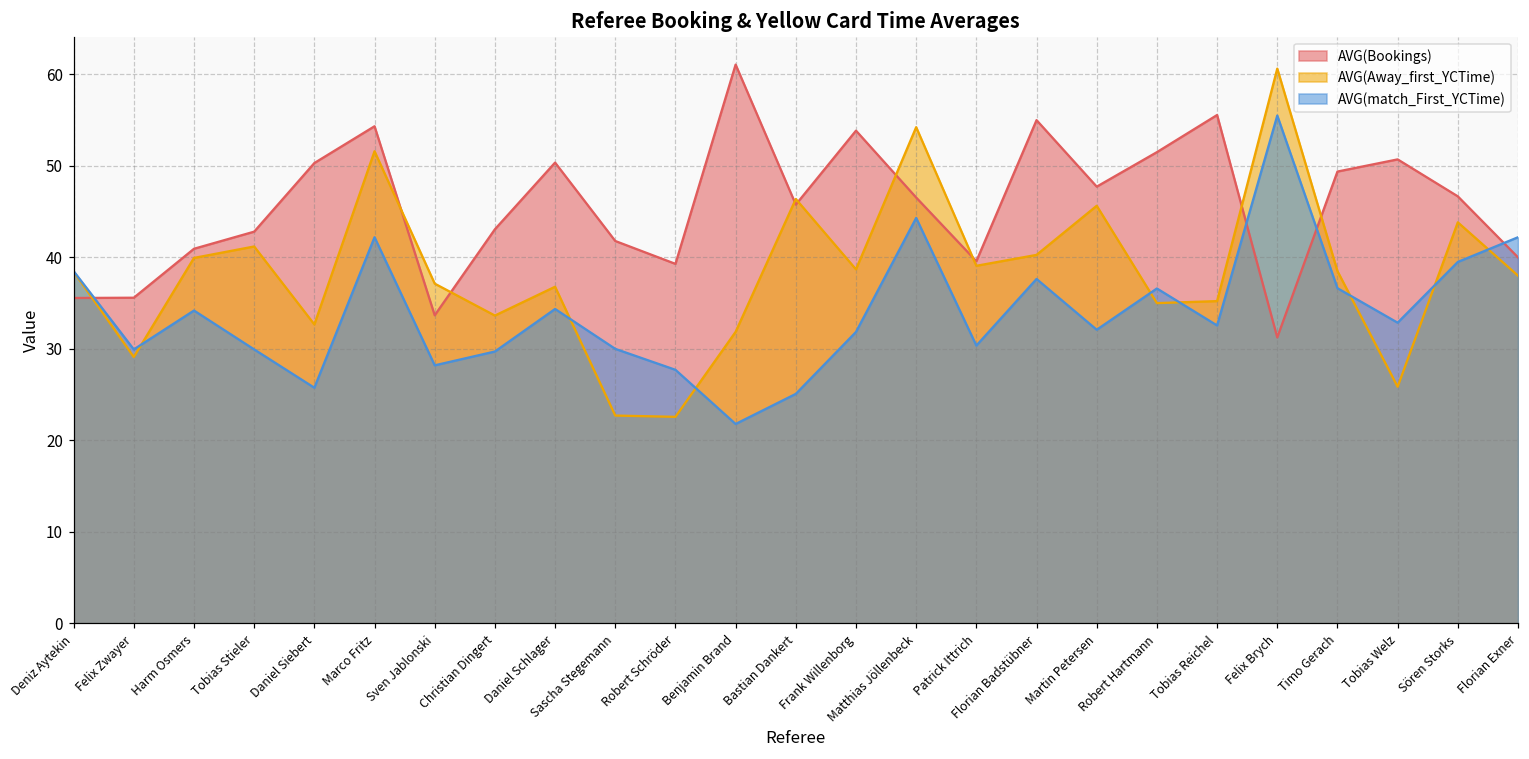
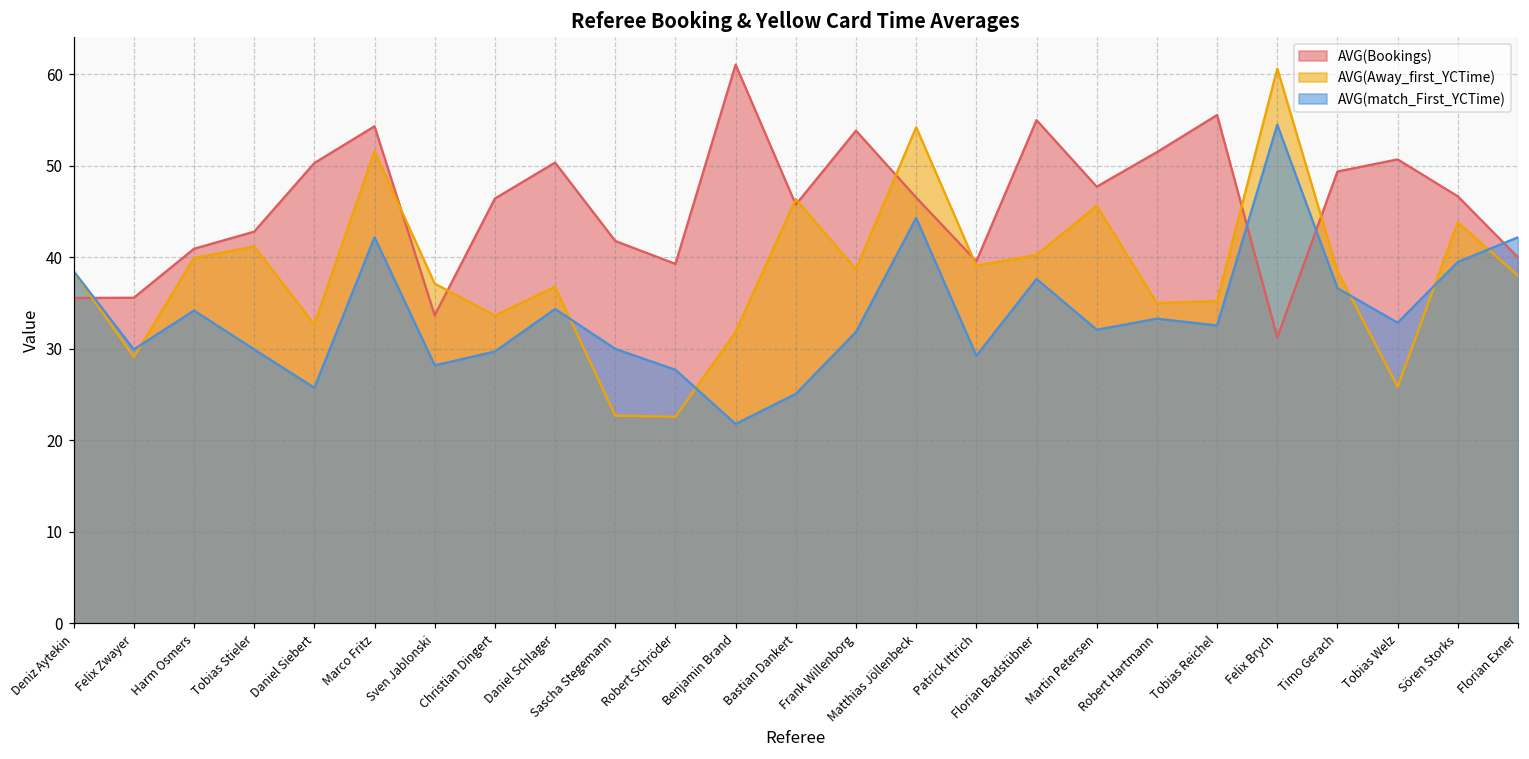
  {
    "AVG(Bookings)": {
      "Deniz Aytekin": 36,
      "Felix Zwayer": 36,
      "Harm Osmers": 41,
      "Tobias Stieler": 43,
      "Daniel Siebert": 50,
      "Marco Fritz": 54,
      "Sven Jablonski": 34,
-     "Christian Dingert": 43,
+     "Christian Dingert": 46,
      "Daniel Schlager": 50,
      "Sascha Stegemann": 42,
      "Robert Schröder": 39,
      "Benjamin Brand": 61,
      "Bastian Dankert": 46,
      "Frank Willenborg": 54,
      "Matthias Jöllenbeck": 47,
      "Patrick Ittrich": 40,
      "Florian Badstübner": 55,
      "Martin Petersen": 48,
      "Robert Hartmann": 52,
      "Tobias Reichel": 56,
      "Felix Brych": 31,
      "Timo Gerach": 49,
      "Tobias Welz": 51,
      "Sören Storks": 47,
      "Florian Exner": 40
    },
    "AVG(Away_first_YCTime)": {
      "Felix Zwayer": 29,
      "Harm Osmers": 40,
      "Tobias Stieler": 41,
      "Daniel Siebert": 33,
      "Marco Fritz": 52,
      "Sven Jablonski": 37,
      "Christian Dingert": 34,
      "Daniel Schlager": 37,
      "Sascha Stegemann": 23,
      "Robert Schröder": 23,
      "Benjamin Brand": 32,
      "Bastian Dankert": 46,
      "Frank Willenborg": 39,
      "Matthias Jöllenbeck": 54,
      "Patrick Ittrich": 39,
      "Florian Badstübner": 40,
      "Martin Petersen": 46,
      "Robert Hartmann": 35,
      "Tobias Reichel": 35,
      "Felix Brych": 61,
      "Timo Gerach": 39,
      "Tobias Welz": 26,
      "Sören Storks": 44,
      "Florian Exner": 38
    },
    "AVG(match_First_YCTime)": {
      "Felix Zwayer": 30,
      "Harm Osmers": 34,
      "Tobias Stieler": 30,
      "Daniel Siebert": 26,
      "Marco Fritz": 42,
      "Sven Jablonski": 28,
      "Christian Dingert": 30,
      "Daniel Schlager": 34,
      "Sascha Stegemann": 30,
      "Robert Schröder": 28,
      "Benjamin Brand": 22,
      "Bastian Dankert": 25,
      "Frank Willenborg": 32,
      "Matthias Jöllenbeck": 44,
-     "Patrick Ittrich": 30,
+     "Patrick Ittrich": 29,
      "Florian Badstübner": 38,
      "Martin Petersen": 32,
-     "Robert Hartmann": 37,
+     "Robert Hartmann": 33,
      "Tobias Reichel": 33,
-     "Felix Brych": 56,
+     "Felix Brych": 55,
      "Timo Gerach": 37,
      "Tobias Welz": 33,
      "Sören Storks": 40,
      "Florian Exner": 42
    }
  }
